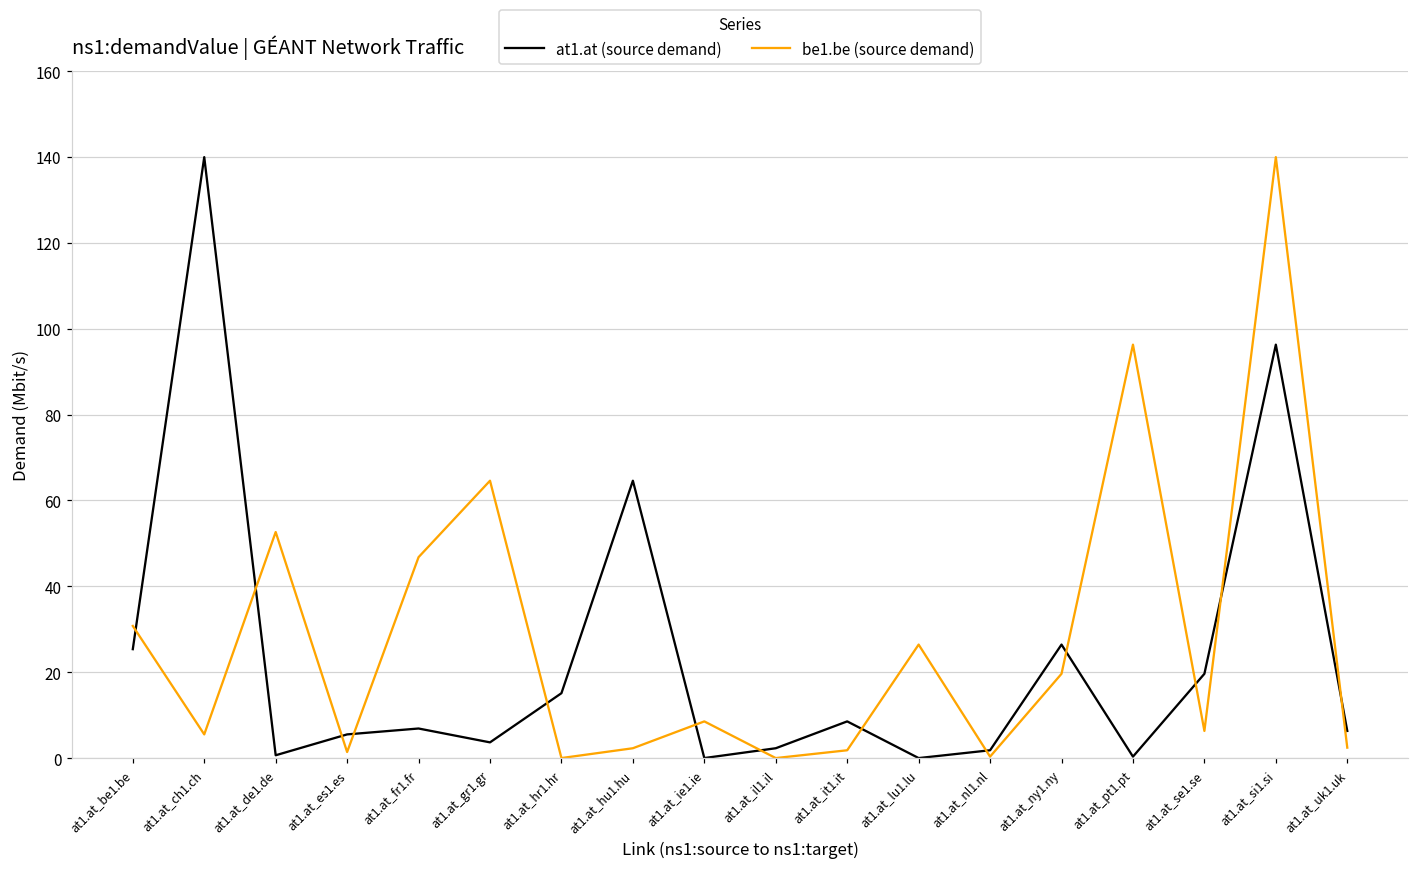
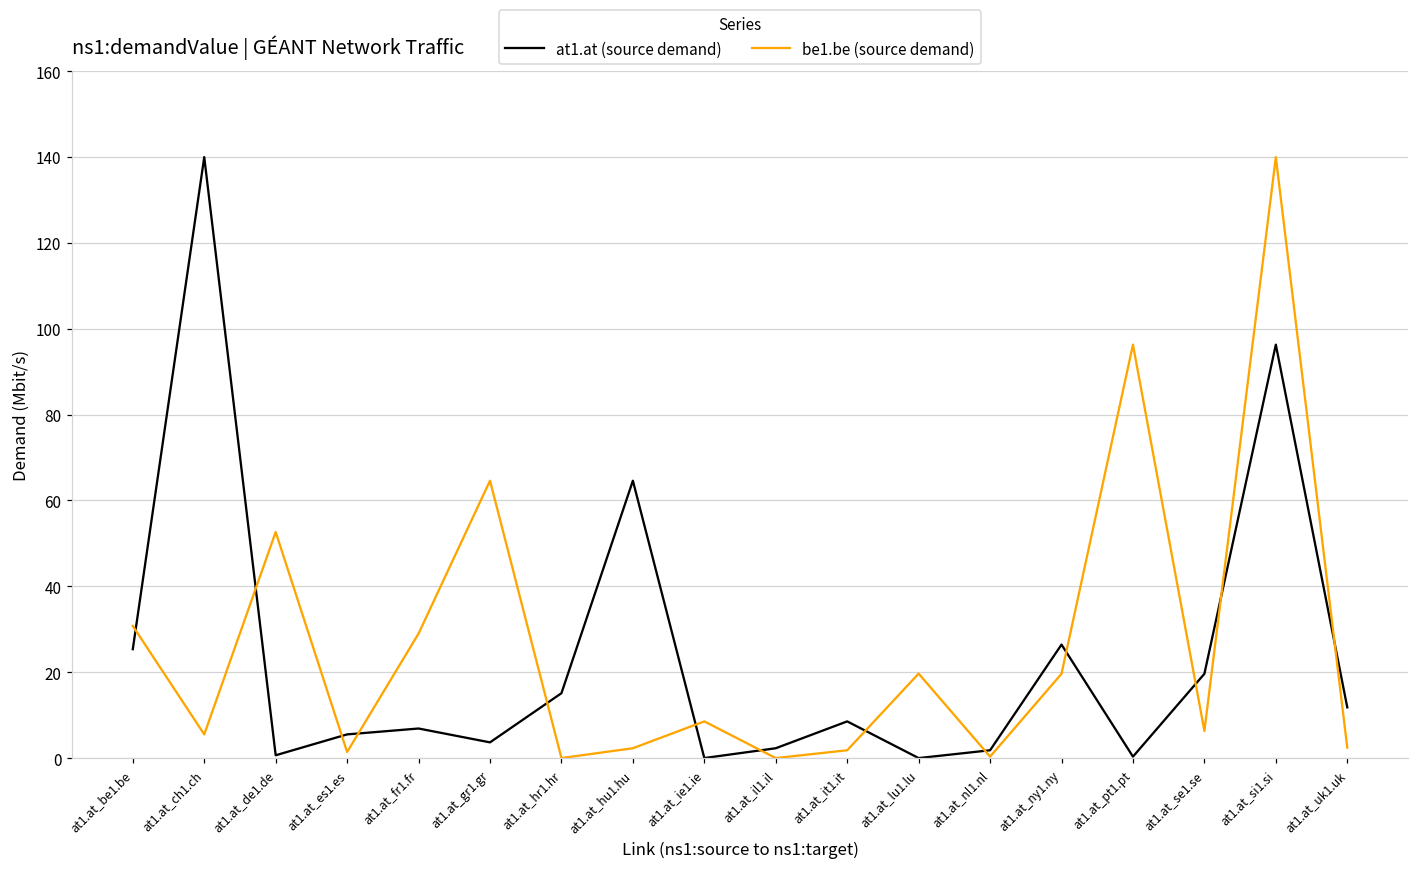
  {
    "at1.at (source demand)": {
      "at1.at_be1.be": 25,
      "at1.at_ch1.ch": 140,
      "at1.at_de1.de": 1,
      "at1.at_es1.es": 6,
      "at1.at_fr1.fr": 7,
      "at1.at_gr1.gr": 4,
      "at1.at_hr1.hr": 15,
      "at1.at_hu1.hu": 65,
      "at1.at_ie1.ie": 0,
      "at1.at_il1.il": 2,
      "at1.at_it1.it": 9,
      "at1.at_lu1.lu": 0,
      "at1.at_nl1.nl": 2,
      "at1.at_ny1.ny": 26,
      "at1.at_pt1.pt": 0,
      "at1.at_se1.se": 20,
      "at1.at_si1.si": 96,
-     "at1.at_uk1.uk": 6
+     "at1.at_uk1.uk": 12
    },
    "be1.be (source demand)": {
      "at1.at_be1.be": 31,
      "at1.at_ch1.ch": 6,
      "at1.at_de1.de": 53,
      "at1.at_es1.es": 1,
-     "at1.at_fr1.fr": 47,
+     "at1.at_fr1.fr": 29,
      "at1.at_gr1.gr": 65,
      "at1.at_hr1.hr": 0,
      "at1.at_hu1.hu": 2,
      "at1.at_ie1.ie": 9,
      "at1.at_il1.il": 0,
      "at1.at_it1.it": 2,
-     "at1.at_lu1.lu": 26,
+     "at1.at_lu1.lu": 20,
      "at1.at_nl1.nl": 0,
      "at1.at_ny1.ny": 20,
      "at1.at_pt1.pt": 96,
      "at1.at_se1.se": 6,
      "at1.at_si1.si": 140,
      "at1.at_uk1.uk": 2
    }
  }
